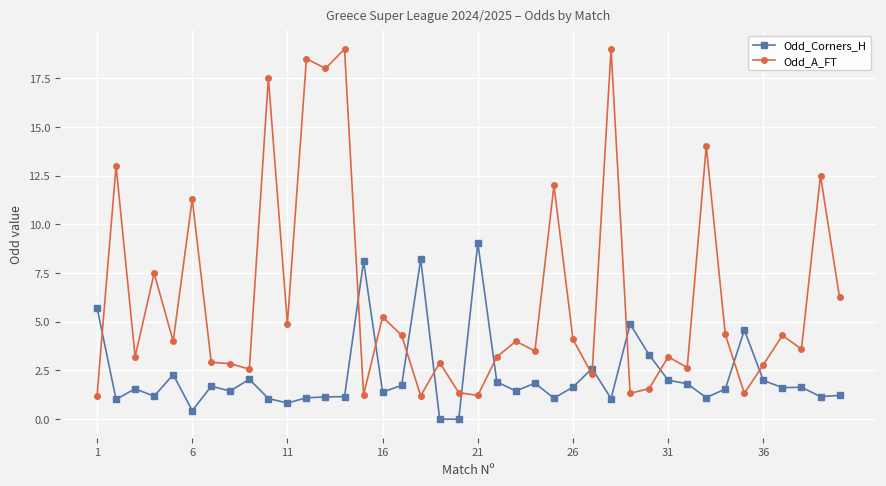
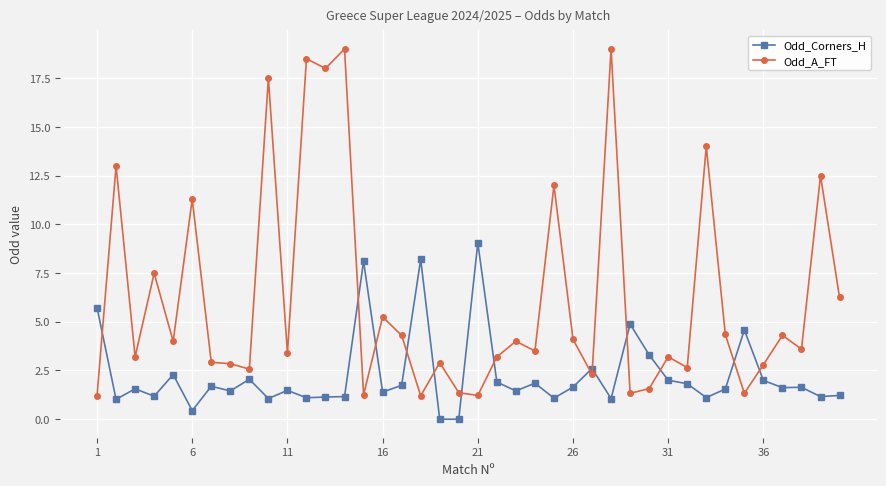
  {
    "Odd_Corners_H": {
      "1": 5.7,
      "6": 0.4,
-     "11": 0.8,
+     "11": 1.5,
      "16": 1.4,
      "21": 9.1,
      "26": 1.7,
      "31": 2.0,
      "36": 2.0
    },
    "Odd_A_FT": {
      "1": 1.2,
      "6": 11.3,
-     "11": 4.9,
+     "11": 3.4,
      "16": 5.3,
      "21": 1.2,
      "26": 4.1,
      "31": 3.2,
      "36": 2.8
    }
  }
